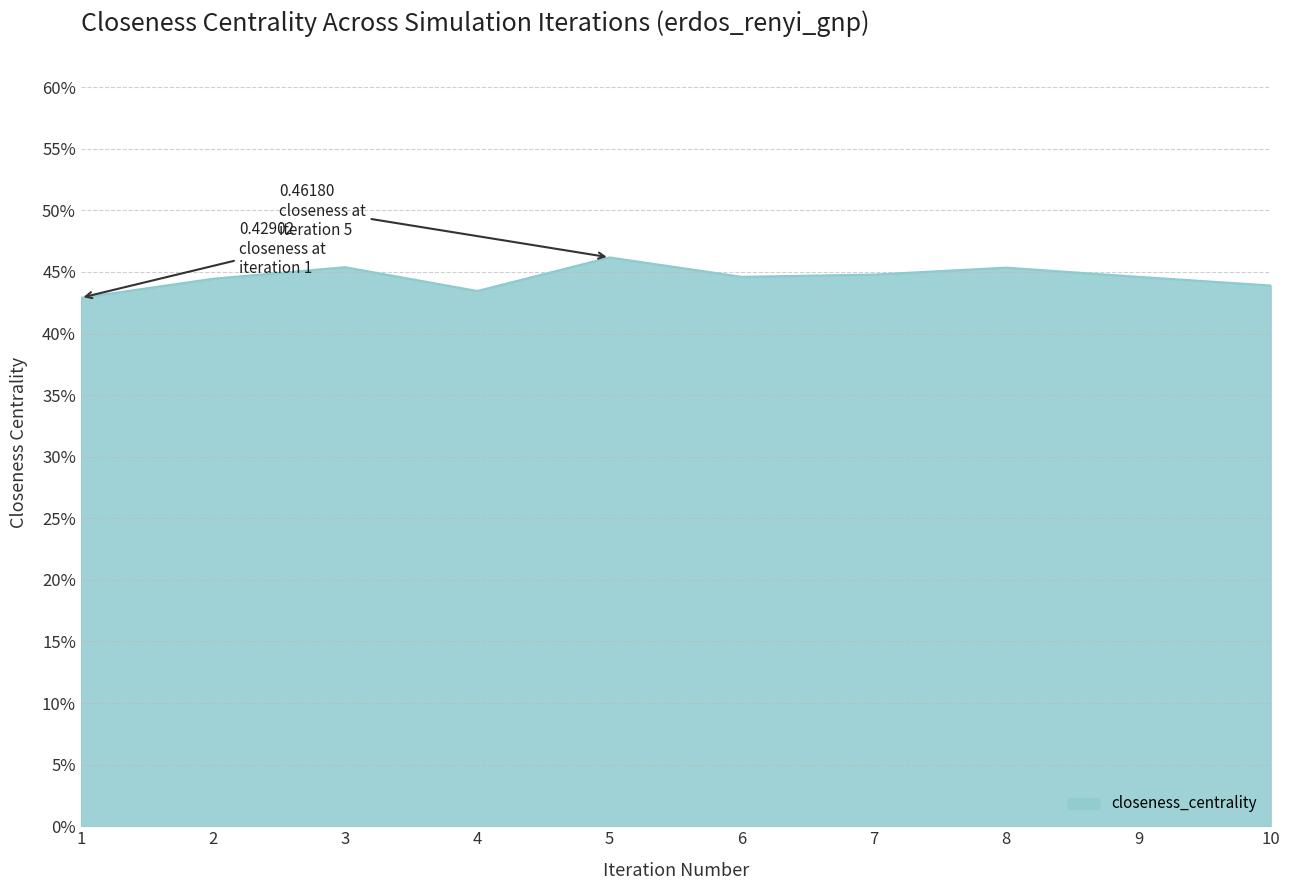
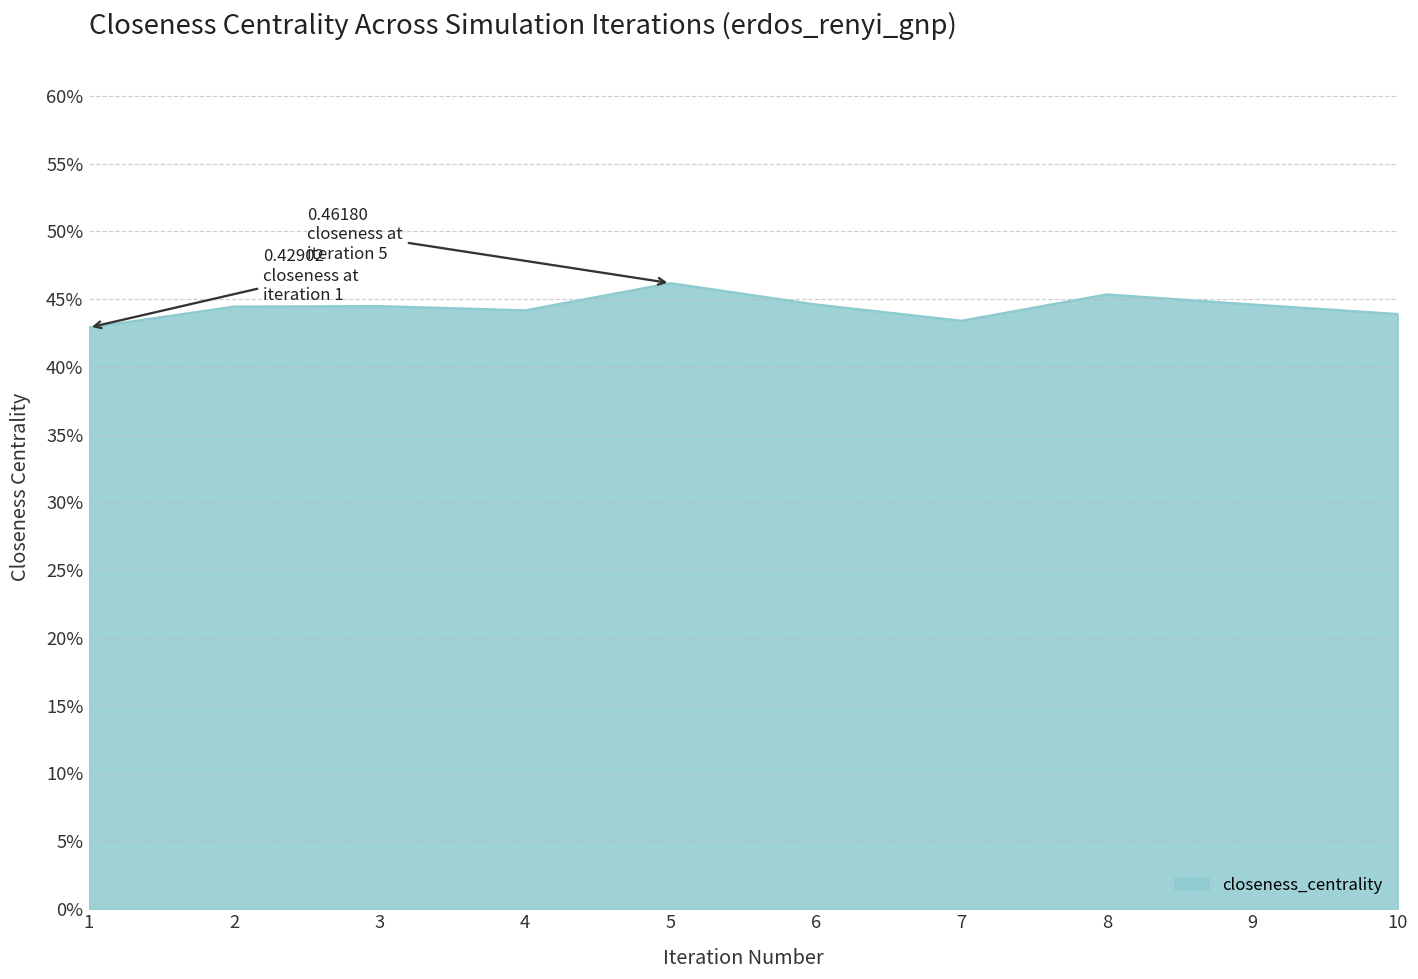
  {
    "1": "42.9%",
-   "3": "45.4%",
-   "4": "43.5%",
+   "3": "44.5%",
+   "4": "44.2%",
    "6": "44.6%",
-   "7": "44.8%",
+   "7": "43.4%",
    "8": "45.4%",
    "9": "44.6%",
    "10": "43.9%"
  }
